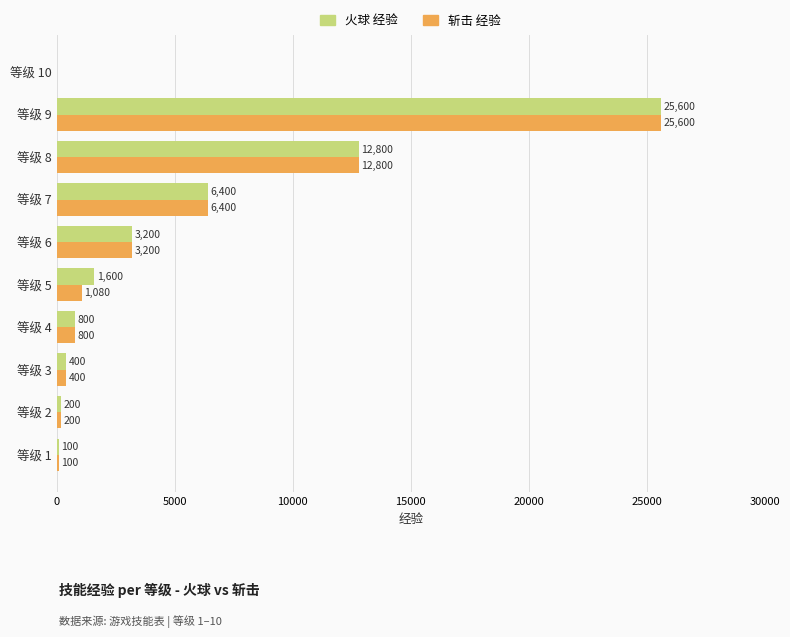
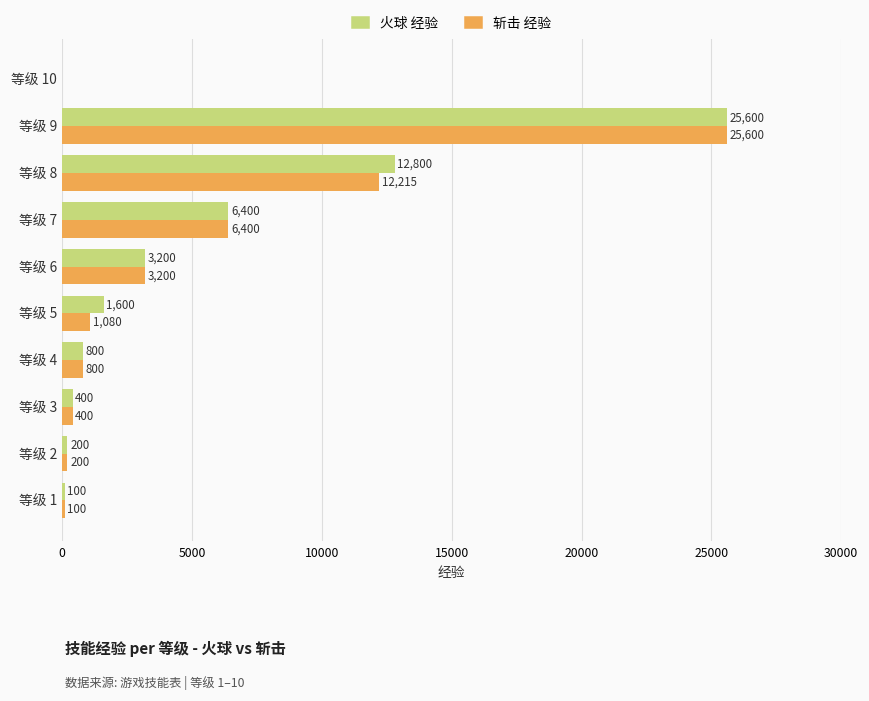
  {
    "火球 经验": {
      "等级 9": "25,600",
      "等级 8": "12,800",
      "等级 7": "6,400",
      "等级 6": "3,200",
      "等级 5": "1,600",
      "等级 4": "800",
      "等级 3": "400",
      "等级 2": "200",
      "等级 1": "100"
    },
    "斩击 经验": {
      "等级 9": "25,600",
-     "等级 8": "12,800",
+     "等级 8": "12,215",
      "等级 7": "6,400",
      "等级 6": "3,200",
      "等级 5": "1,080",
      "等级 4": "800",
      "等级 3": "400",
      "等级 2": "200",
      "等级 1": "100"
    }
  }
